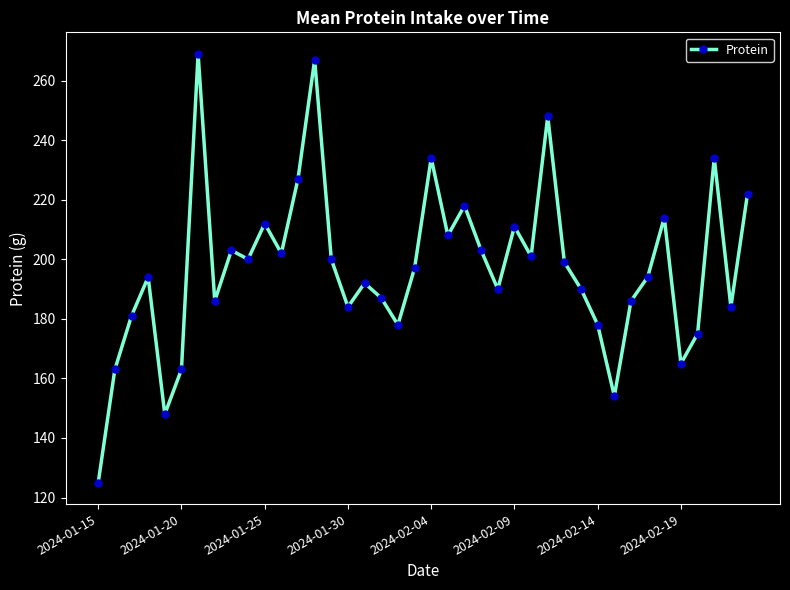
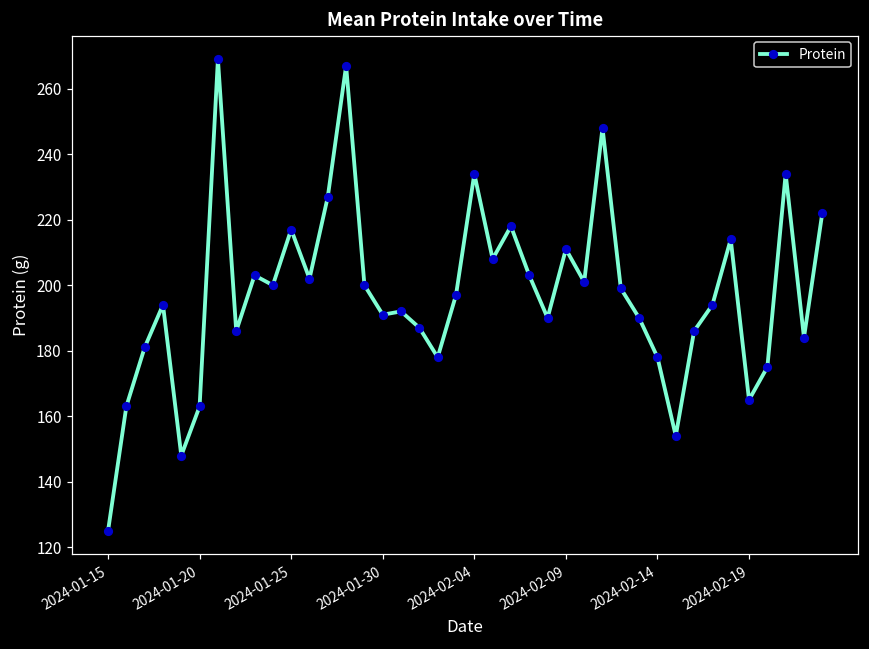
  {
    "2024-01-15": 125,
    "2024-01-20": 163,
-   "2024-01-25": 212,
-   "2024-01-30": 184,
+   "2024-01-25": 217,
+   "2024-01-30": 191,
    "2024-02-04": 234,
    "2024-02-09": 211,
    "2024-02-14": 178,
    "2024-02-19": 165
  }
